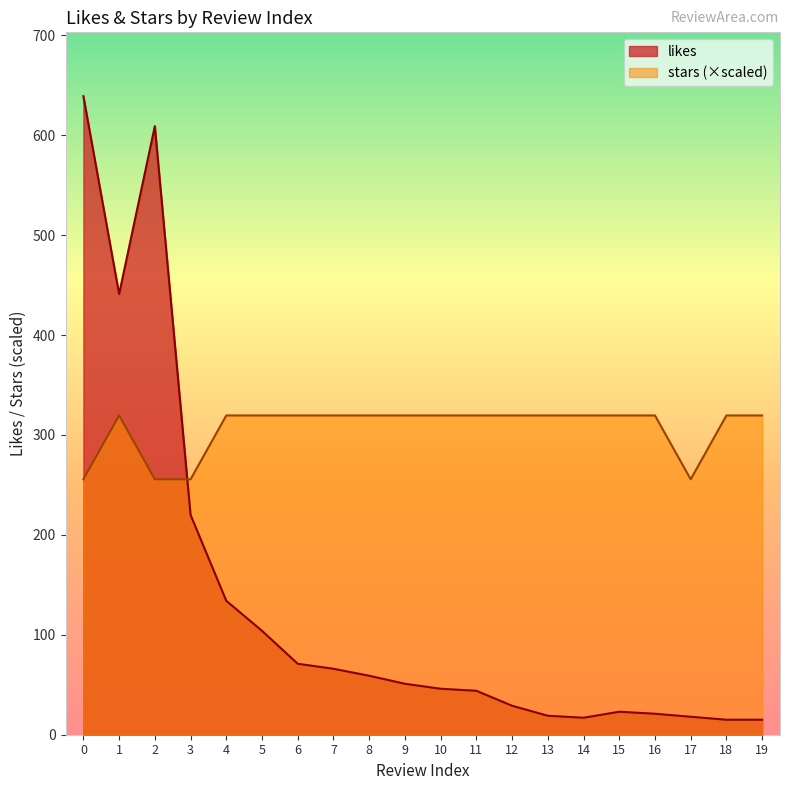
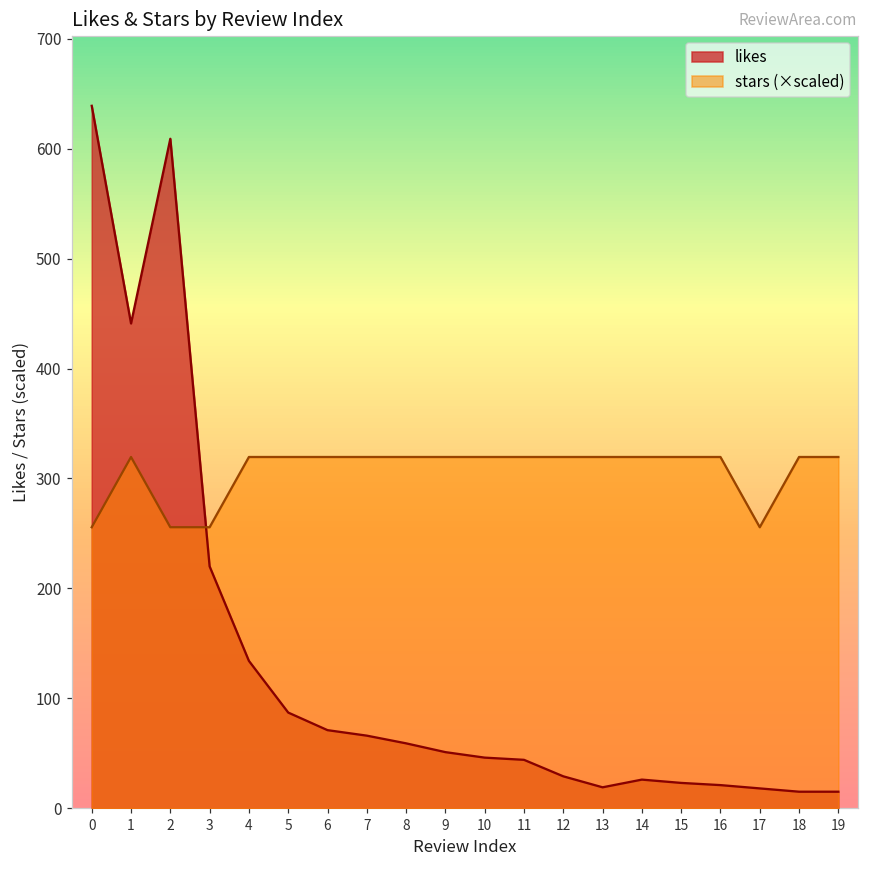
  {
    "likes": {
      "0": 640,
      "1": 440,
      "2": 610,
      "3": 220,
      "4": 130,
-     "5": 100,
+     "5": 90,
      "6": 70,
      "7": 70,
      "8": 60,
      "9": 50,
      "10": 50,
      "11": 40,
      "12": 30,
      "13": 20,
-     "14": 20,
+     "14": 30,
      "15": 20,
      "16": 20,
      "17": 20,
      "18": 20,
      "19": 20
    },
    "stars (×scaled)": {
      "0": 260,
      "1": 320,
      "2": 260,
      "3": 260,
      "4": 320,
      "5": 320,
      "6": 320,
      "7": 320,
      "8": 320,
      "9": 320,
      "10": 320,
      "11": 320,
      "12": 320,
      "13": 320,
      "14": 320,
      "15": 320,
      "16": 320,
      "17": 260,
      "18": 320,
      "19": 320
    }
  }
